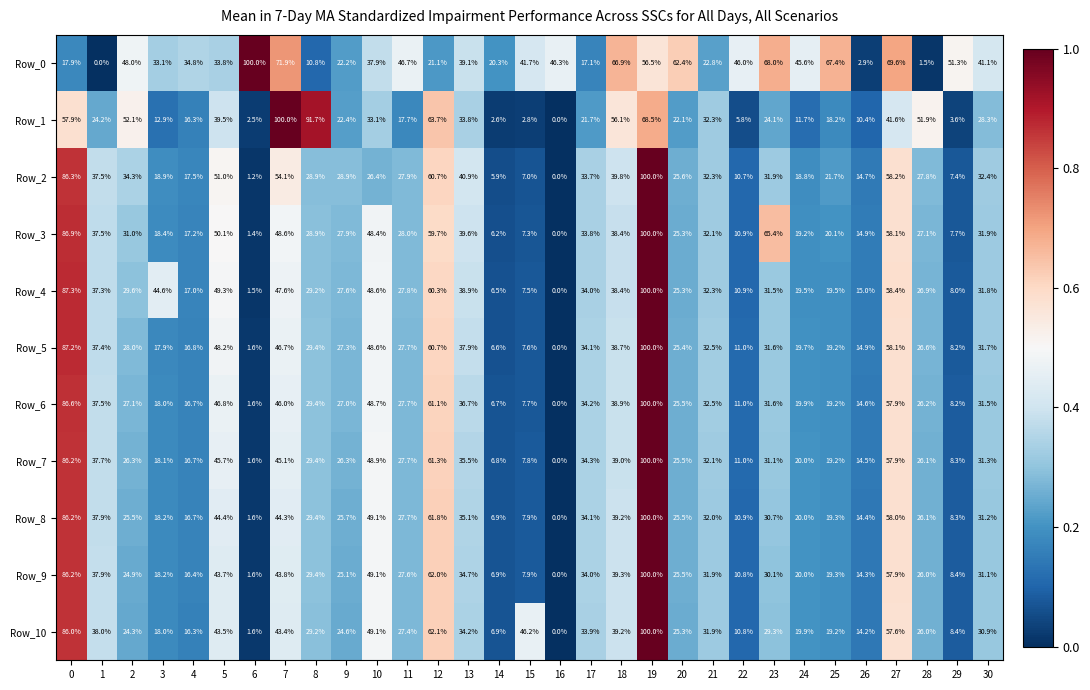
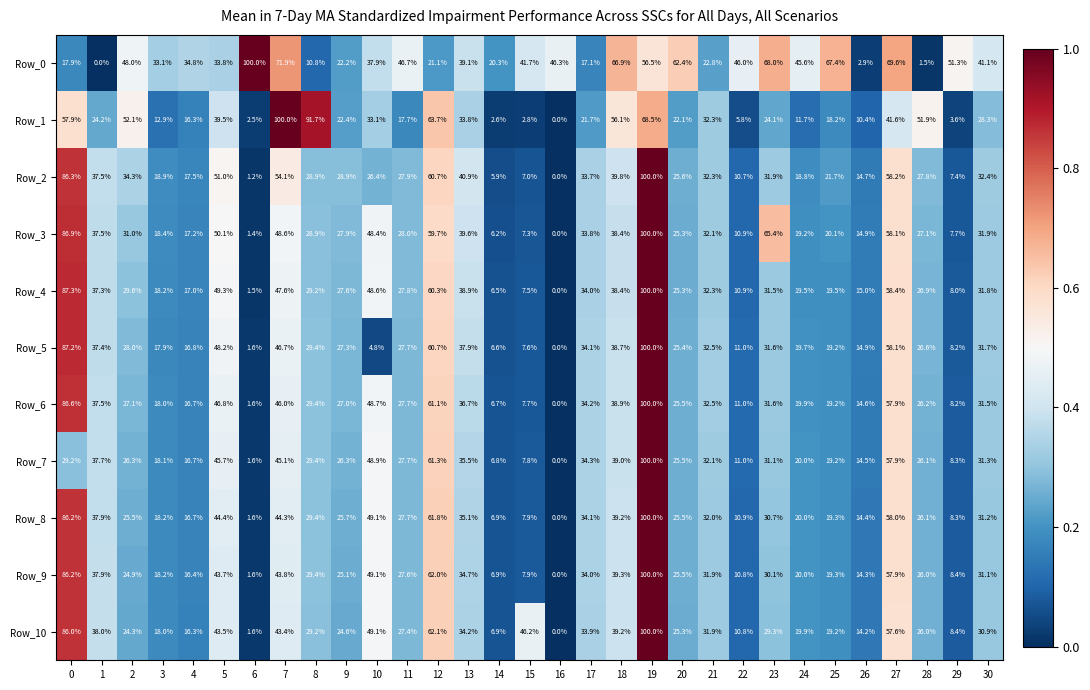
  {
    "Row_4": {
      "0": "87.3%",
      "1": "37.3%",
      "2": "29.6%",
-     "3": "44.6%",
+     "3": "18.2%",
      "4": "17.0%",
      "5": "49.3%",
      "6": "1.5%",
      "7": "47.6%",
      "8": "29.2%",
      "9": "27.6%",
      "10": "48.6%",
      "11": "27.8%",
      "12": "60.3%",
      "13": "38.9%",
      "14": "6.5%",
      "15": "7.5%",
      "16": "0.0%",
      "17": "34.0%",
      "18": "38.4%",
      "19": "100.0%",
      "20": "25.3%",
      "21": "32.3%",
      "22": "10.9%",
      "23": "31.5%",
      "24": "19.5%",
      "25": "19.5%",
      "26": "15.0%",
      "27": "58.4%",
      "28": "26.9%",
      "29": "8.0%",
      "30": "31.8%"
    },
    "Row_5": {
      "0": "87.2%",
      "1": "37.4%",
      "2": "28.0%",
      "3": "17.9%",
      "4": "16.8%",
      "5": "48.2%",
      "6": "1.6%",
      "7": "46.7%",
      "8": "29.4%",
      "9": "27.3%",
-     "10": "48.6%",
+     "10": "4.8%",
      "11": "27.7%",
      "12": "60.7%",
      "13": "37.9%",
      "14": "6.6%",
      "15": "7.6%",
      "16": "0.0%",
      "17": "34.1%",
      "18": "38.7%",
      "19": "100.0%",
      "20": "25.4%",
      "21": "32.5%",
      "22": "11.0%",
      "23": "31.6%",
      "24": "19.7%",
      "25": "19.2%",
      "26": "14.9%",
      "27": "58.1%",
      "28": "26.6%",
      "29": "8.2%",
      "30": "31.7%"
    },
    "Row_7": {
-     "0": "86.2%",
+     "0": "29.2%",
      "1": "37.7%",
      "2": "26.3%",
      "3": "18.1%",
      "4": "16.7%",
      "5": "45.7%",
      "6": "1.6%",
      "7": "45.1%",
      "8": "29.4%",
      "9": "26.3%",
      "10": "48.9%",
      "11": "27.7%",
      "12": "61.3%",
      "13": "35.5%",
      "14": "6.8%",
      "15": "7.8%",
      "16": "0.0%",
      "17": "34.3%",
      "18": "39.0%",
      "19": "100.0%",
      "20": "25.5%",
      "21": "32.1%",
      "22": "11.0%",
      "23": "31.1%",
      "24": "20.0%",
      "25": "19.2%",
      "26": "14.5%",
      "27": "57.9%",
      "28": "26.1%",
      "29": "8.3%",
      "30": "31.3%"
    }
  }
